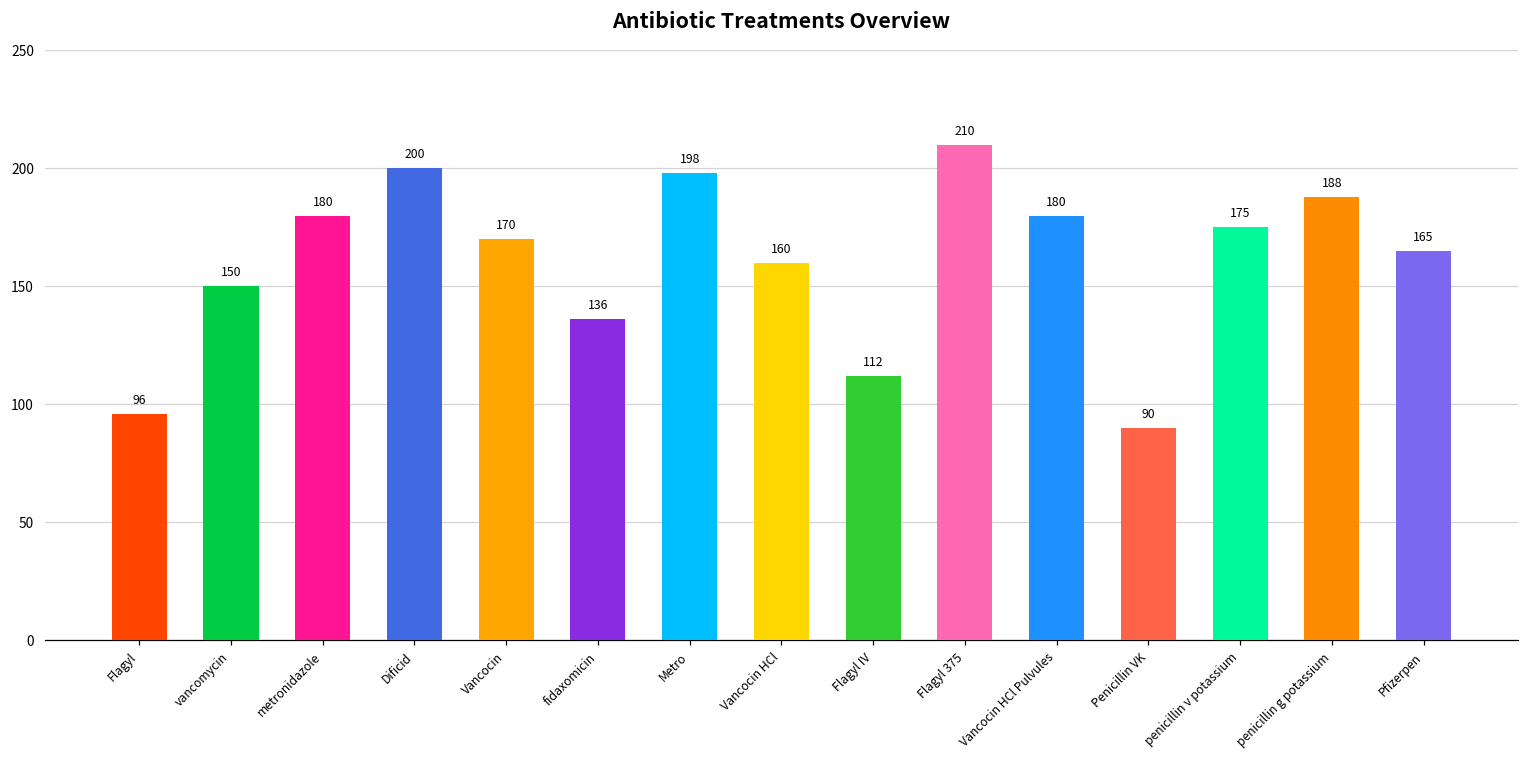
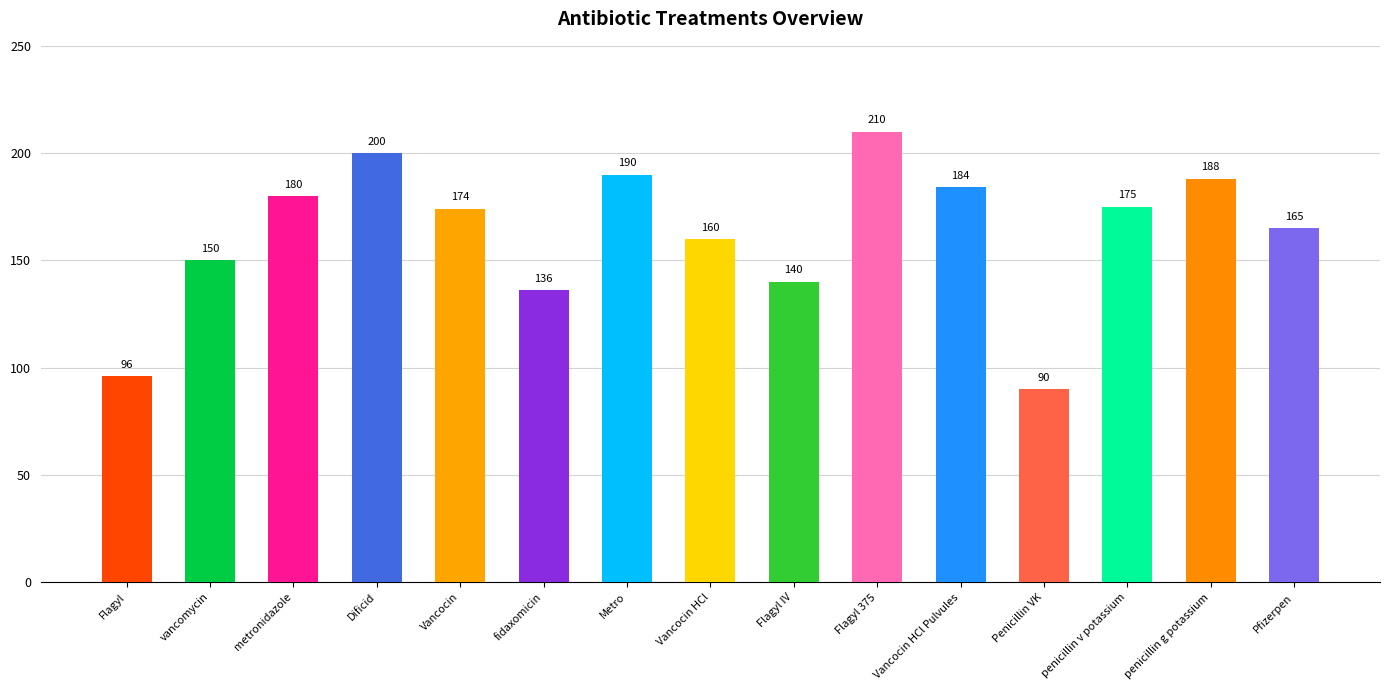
  {
    "Flagyl": 96,
    "vancomycin": 150,
    "metronidazole": 180,
    "Dificid": 200,
-   "Vancocin": 170,
+   "Vancocin": 174,
    "fidaxomicin": 136,
-   "Metro": 198,
+   "Metro": 190,
    "Vancocin HCl": 160,
-   "Flagyl IV": 112,
+   "Flagyl IV": 140,
    "Flagyl 375": 210,
-   "Vancocin HCl Pulvules": 180,
+   "Vancocin HCl Pulvules": 184,
    "Penicillin VK": 90,
    "penicillin v potassium": 175,
    "penicillin g potassium": 188,
    "Pfizerpen": 165
  }
